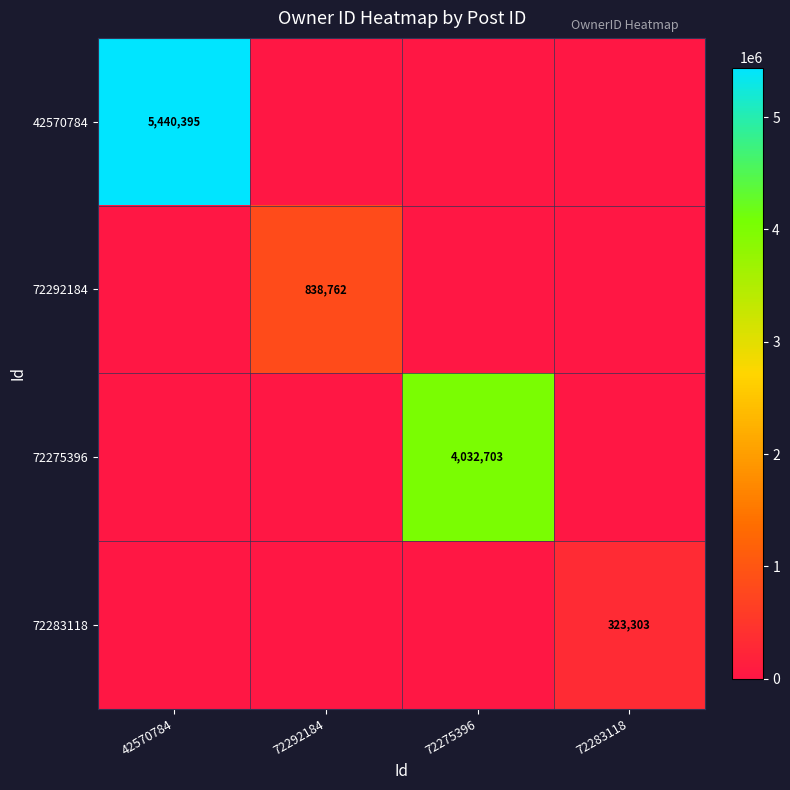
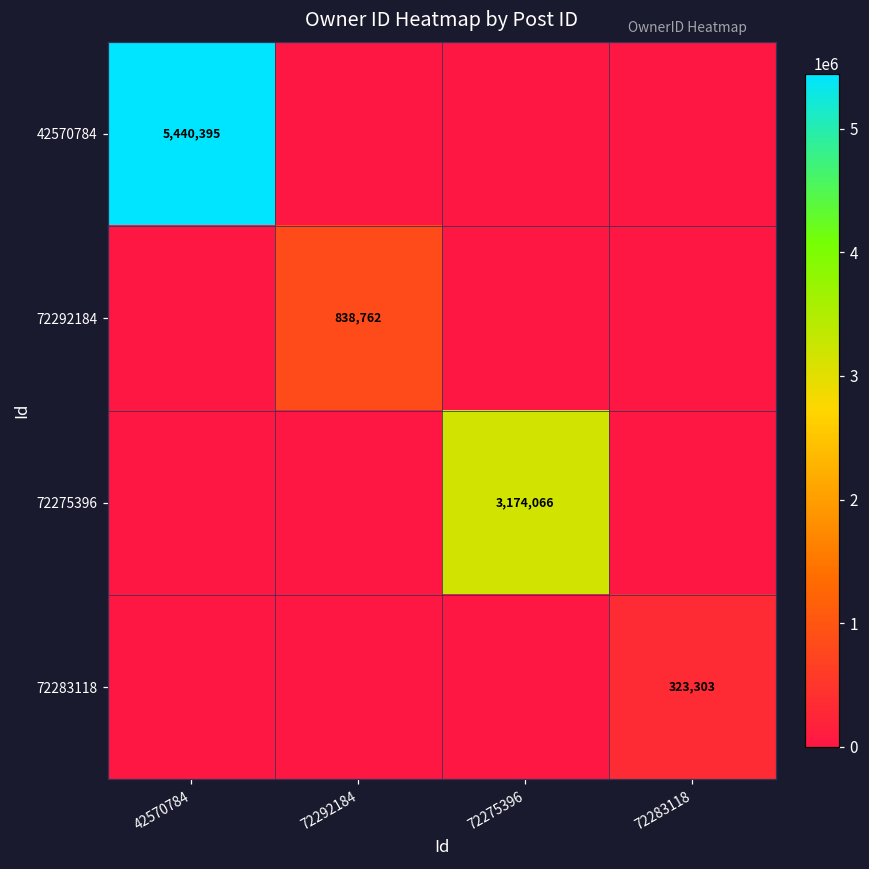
  {
    "42570784": {
      "42570784": "5,440,395"
    },
    "72292184": {
      "72292184": "838,762"
    },
    "72275396": {
-     "72275396": "4,032,703"
+     "72275396": "3,174,066"
    },
    "72283118": {
      "72283118": "323,303"
    }
  }
